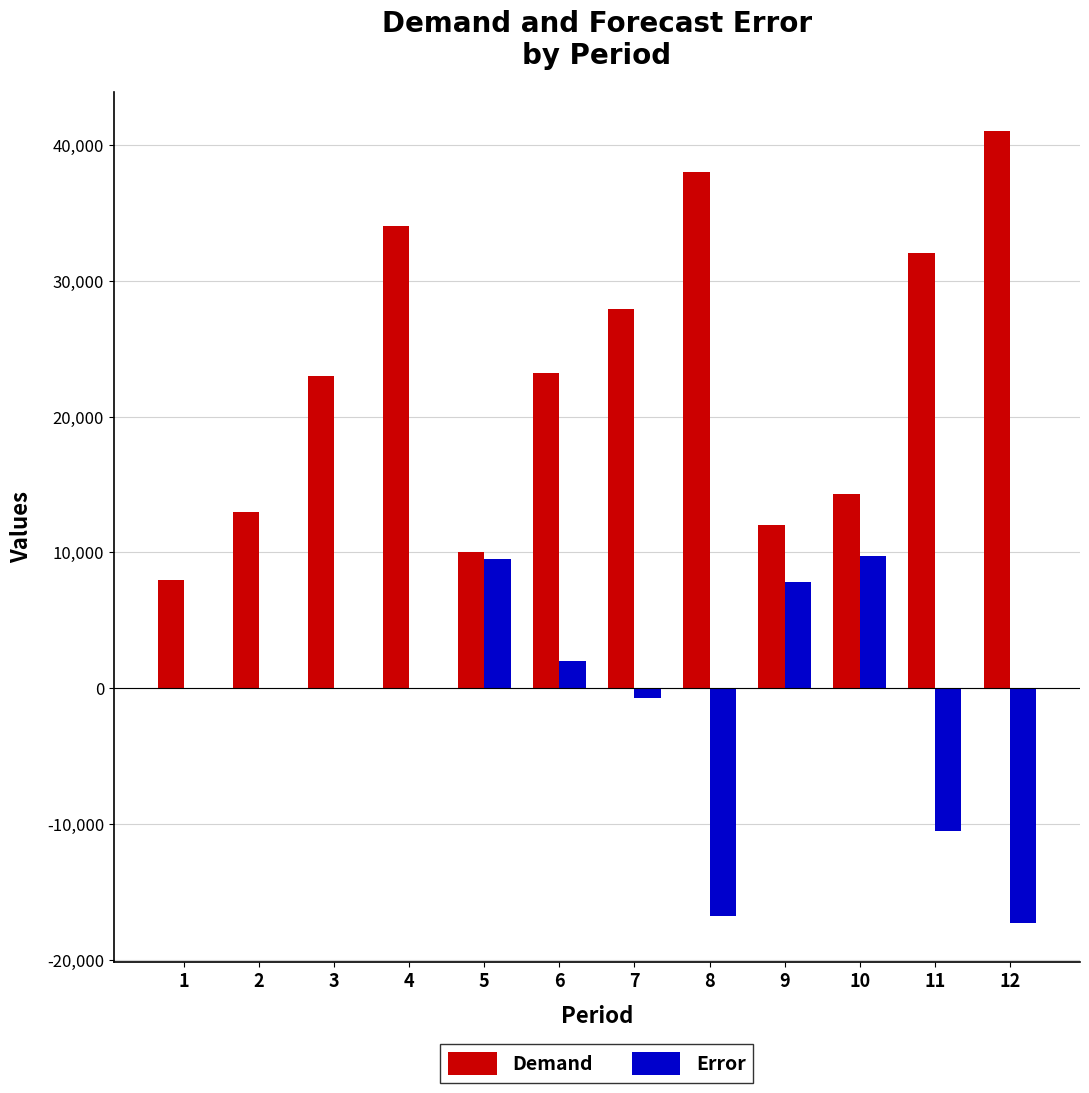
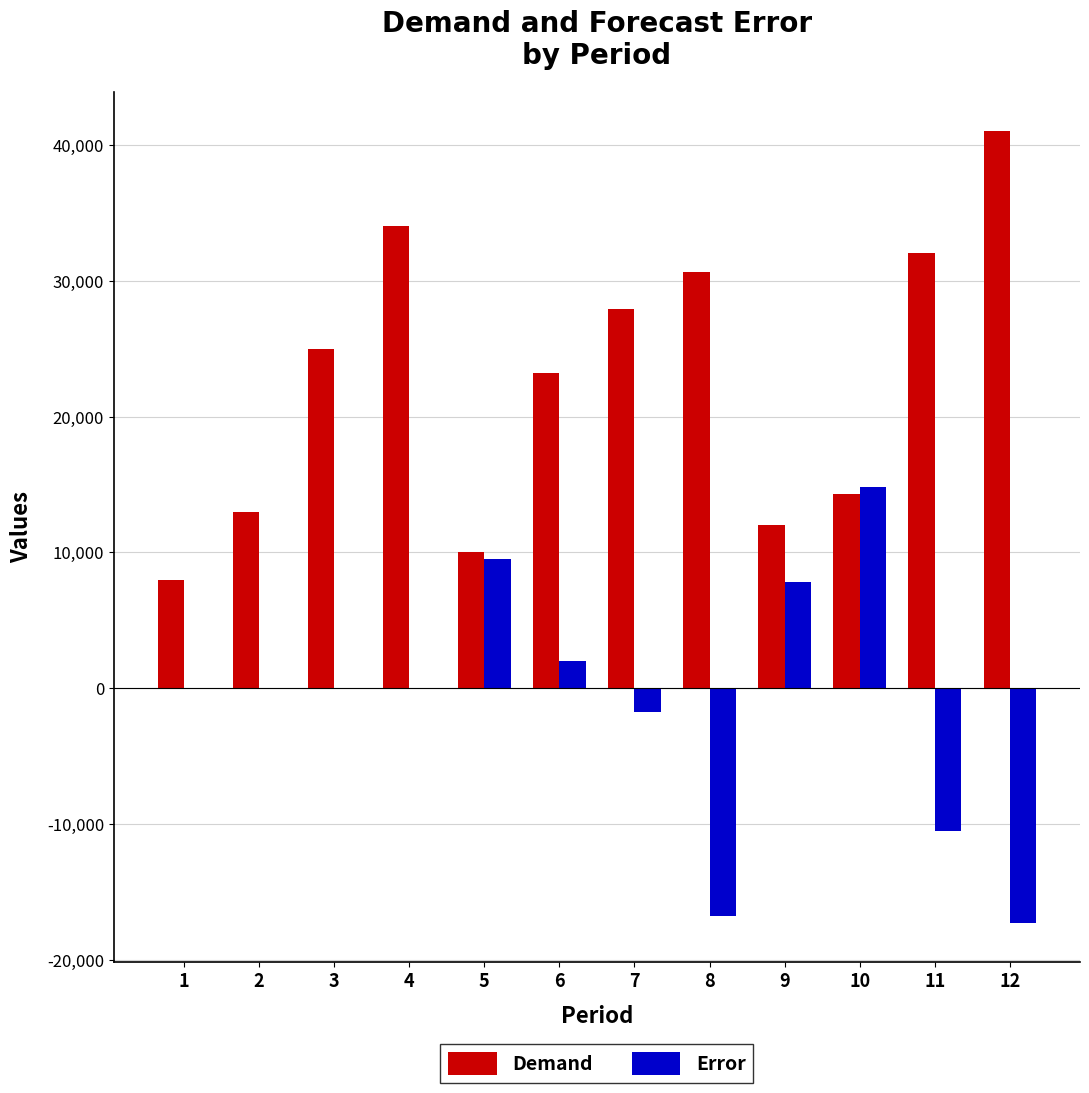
  {
    "Demand": {
      "1": "8,000",
      "2": "13,000",
-     "3": "23,000",
+     "3": "25,000",
      "4": "34,000",
      "5": "10,000",
      "6": "23,200",
      "7": "27,900",
-     "8": "38,000",
+     "8": "30,700",
      "9": "12,000",
      "10": "14,300",
      "11": "32,000",
      "12": "41,000"
    },
    "Error": {
      "1": "0",
      "2": "0",
      "3": "0",
      "4": "0",
      "5": "9,500",
      "6": "2,000",
-     "7": "-700",
+     "7": "-1,800",
      "8": "-16,800",
      "9": "7,800",
-     "10": "9,800",
+     "10": "14,800",
      "11": "-10,500",
      "12": "-17,300"
    }
  }
